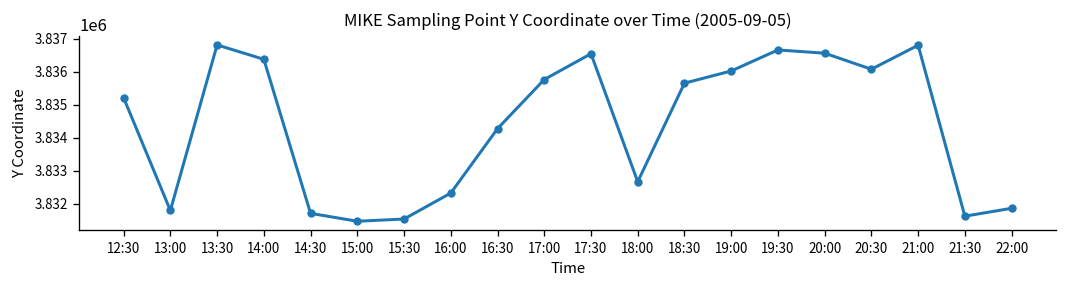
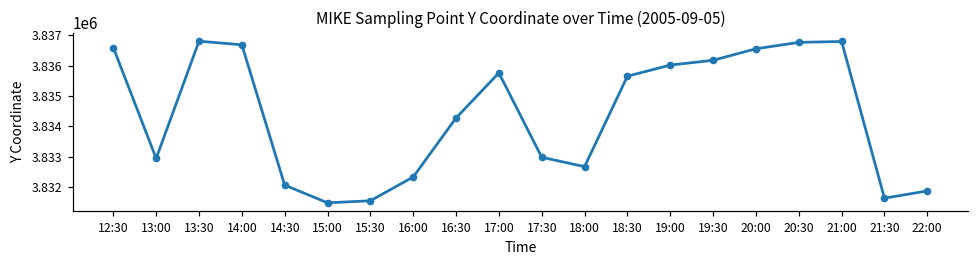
  {
-   "12:30": 3835200,
-   "13:00": 3831800,
+   "12:30": 3836600,
+   "13:00": 3832900,
    "13:30": 3836800,
-   "14:00": 3836400,
-   "14:30": 3831700,
+   "14:00": 3836700,
+   "14:30": 3832100,
    "15:00": 3831500,
    "15:30": 3831500,
    "16:00": 3832300,
    "16:30": 3834300,
    "17:00": 3835800,
-   "17:30": 3836500,
+   "17:30": 3833000,
    "18:00": 3832700,
    "18:30": 3835700,
    "19:00": 3836000,
-   "19:30": 3836700,
+   "19:30": 3836200,
    "20:00": 3836600,
-   "20:30": 3836100,
+   "20:30": 3836800,
    "21:00": 3836800,
    "21:30": 3831600,
    "22:00": 3831900
  }
